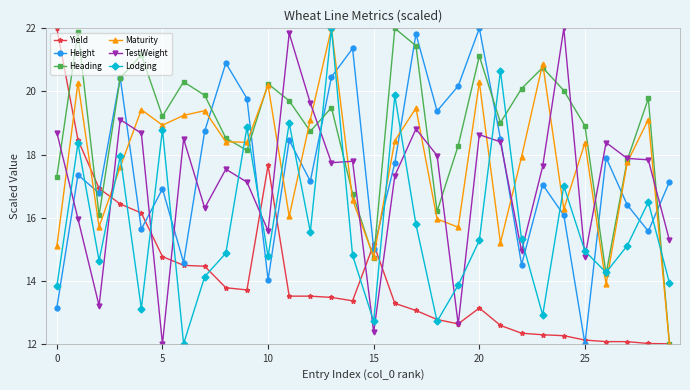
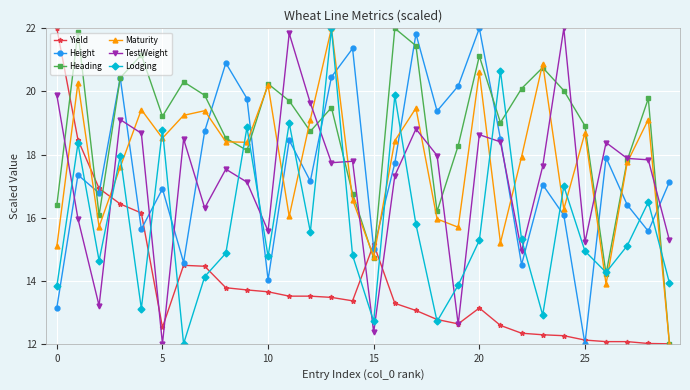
  {
    "Yield": {
      "0": 22.0,
-     "5": 14.8,
-     "10": 17.7,
+     "5": 12.5,
+     "10": 13.6,
      "15": 15.2,
      "20": 13.1,
      "25": 12.1
    },
    "Heading": {
-     "0": 17.3,
+     "0": 16.4,
      "5": 19.2,
      "20": 21.1,
      "25": 18.9
    },
    "Maturity": {
      "0": 15.1,
-     "5": 18.9,
-     "20": 20.3,
-     "25": 18.4
+     "5": 18.5,
+     "20": 20.6,
+     "25": 18.7
    },
    "TestWeight": {
-     "0": 18.7,
+     "0": 19.9,
      "5": 12.0,
      "10": 15.6,
      "15": 12.4,
      "20": 18.6,
-     "25": 14.8
+     "25": 15.2
    }
  }
